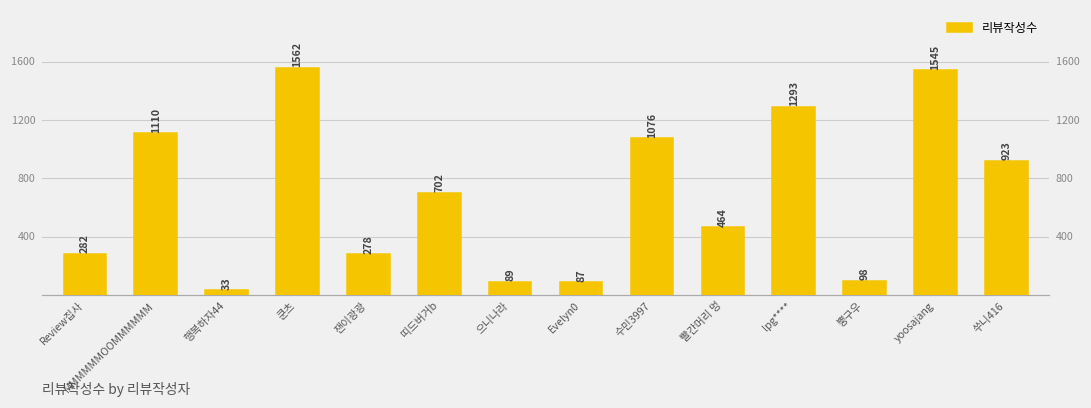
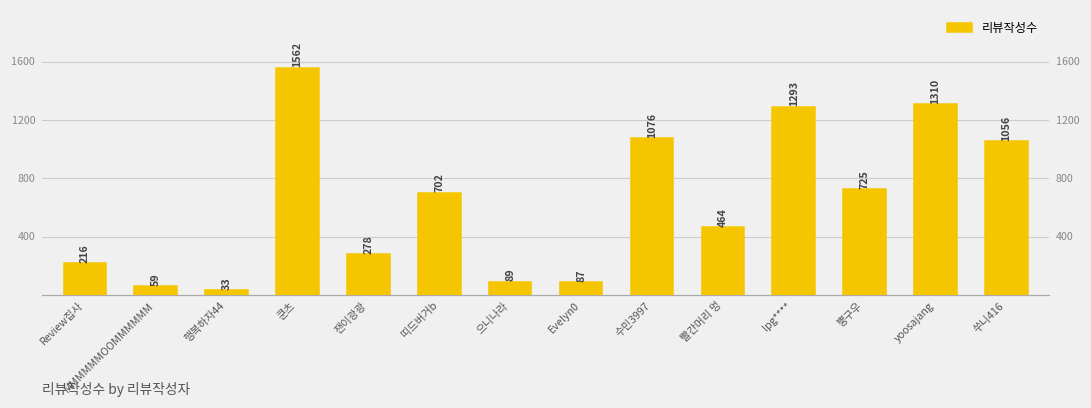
  {
-   "Review집사": 282,
-   "MMMMMMOOMMMMMM": 1110,
+   "Review집사": 216,
+   "MMMMMMOOMMMMMM": 59,
    "행복하자44": 33,
    "쿤츠": 1562,
    "잰이광광": 278,
    "띠드버거b": 702,
    "으니나라": 89,
    "Evelyn0": 87,
    "수민3997": 1076,
    "빨간머리 멍": 464,
    "lpg****": 1293,
-   "뿡구우": 98,
-   "yoosajang": 1545,
-   "쑤니416": 923
+   "뿡구우": 725,
+   "yoosajang": 1310,
+   "쑤니416": 1056
  }
